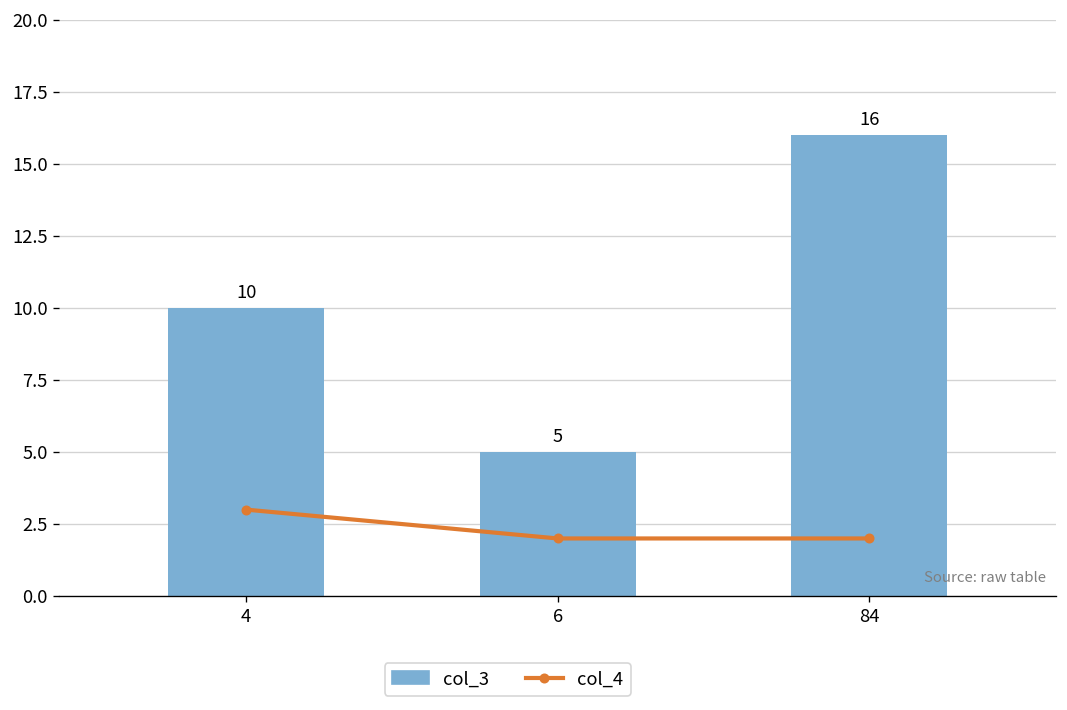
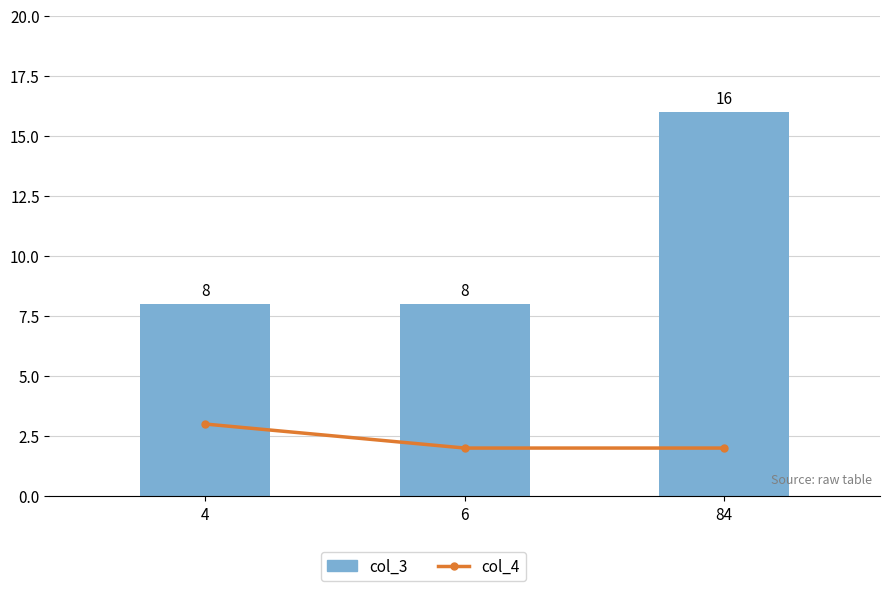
  {
    "col_3": {
-     "4": 10,
-     "6": 5,
+     "4": 8,
+     "6": 8,
      "84": 16
    },
    "col_4": {
      "4": 3.0,
      "6": 2.0,
      "84": 2.0
    }
  }
